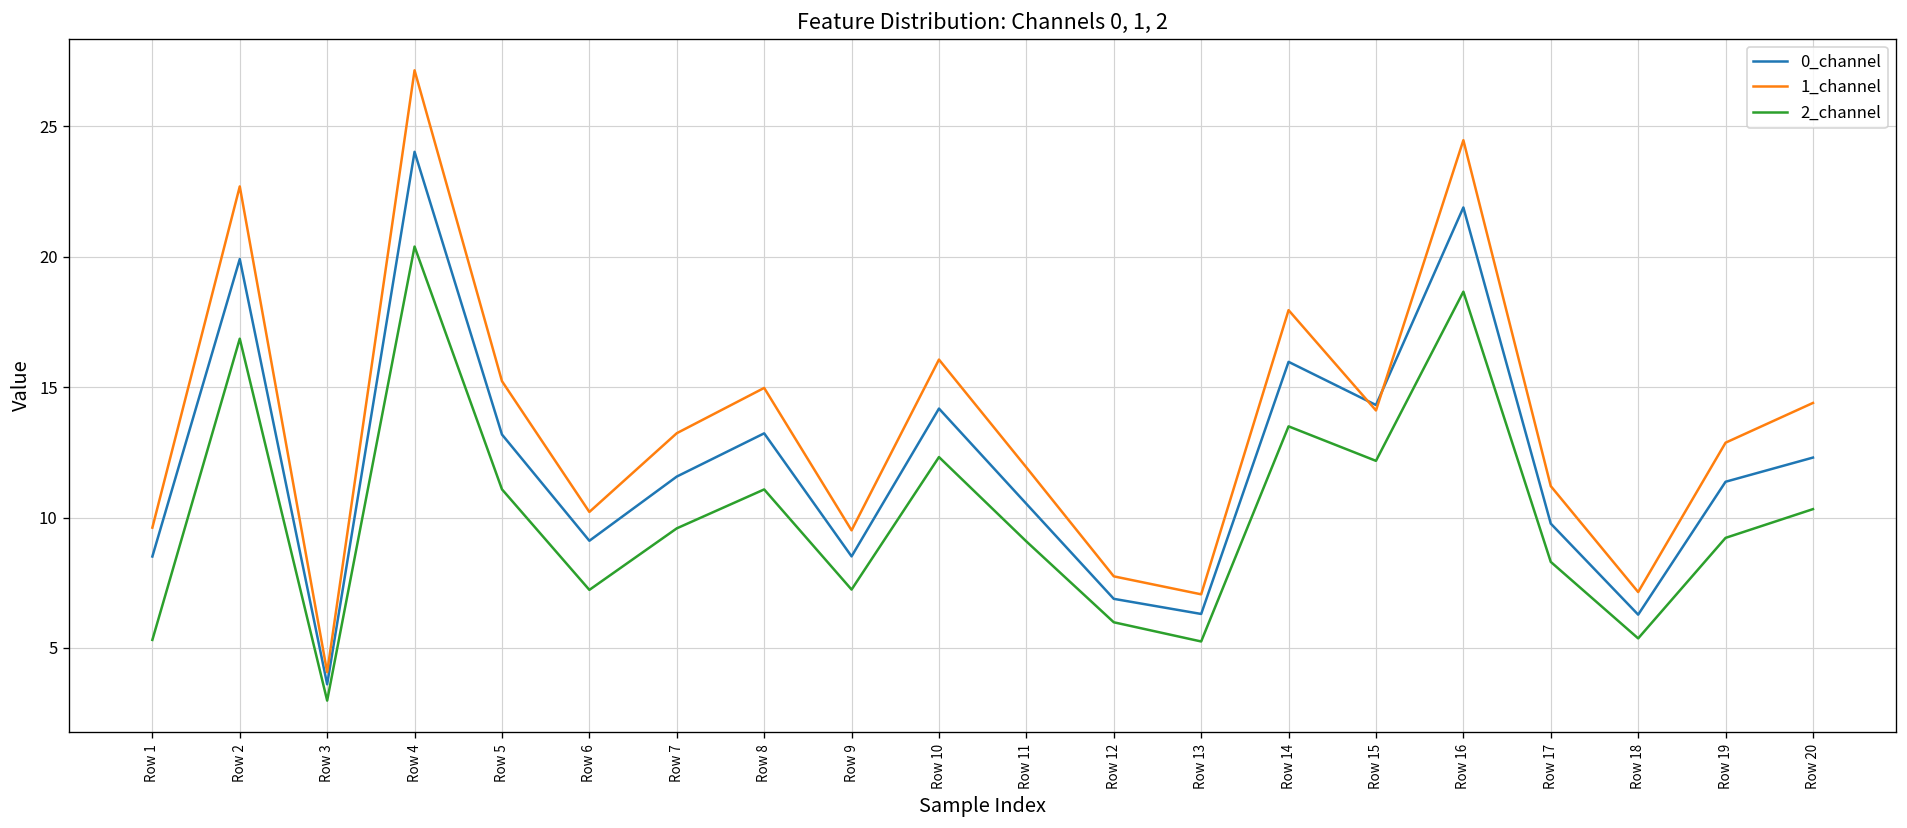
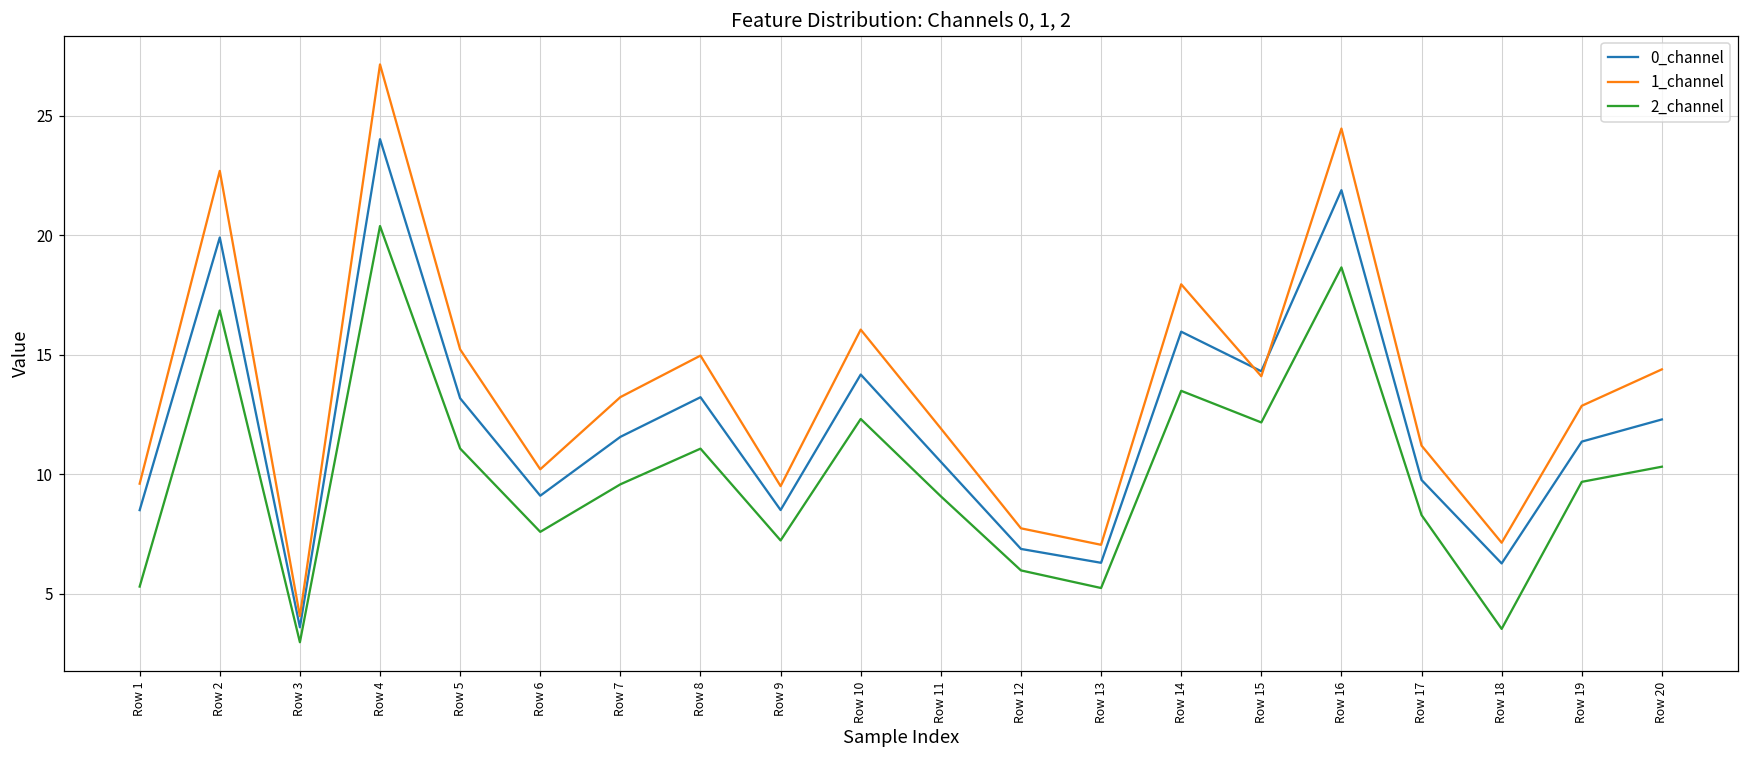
  {
    "0_channel": {
      "Row 1": 8.5,
      "Row 2": 19.9,
      "Row 3": 3.6,
      "Row 4": 24.0,
      "Row 5": 13.2,
      "Row 6": 9.1,
      "Row 7": 11.6,
      "Row 8": 13.2,
      "Row 9": 8.5,
      "Row 10": 14.2,
      "Row 11": 10.5,
      "Row 12": 6.9,
      "Row 13": 6.3,
      "Row 14": 16.0,
      "Row 15": 14.3,
      "Row 16": 21.9,
      "Row 17": 9.8,
      "Row 18": 6.3,
      "Row 19": 11.4,
      "Row 20": 12.3
    },
    "1_channel": {
      "Row 1": 9.6,
      "Row 2": 22.7,
      "Row 3": 4.1,
      "Row 4": 27.1,
      "Row 5": 15.2,
      "Row 6": 10.2,
      "Row 7": 13.2,
      "Row 8": 15.0,
      "Row 9": 9.5,
      "Row 10": 16.1,
      "Row 11": 11.9,
      "Row 12": 7.7,
      "Row 13": 7.1,
      "Row 14": 18.0,
      "Row 15": 14.1,
      "Row 16": 24.5,
      "Row 17": 11.2,
      "Row 18": 7.1,
      "Row 19": 12.9,
      "Row 20": 14.4
    },
    "2_channel": {
      "Row 1": 5.3,
      "Row 2": 16.9,
      "Row 3": 3.0,
      "Row 4": 20.4,
      "Row 5": 11.1,
-     "Row 6": 7.2,
+     "Row 6": 7.6,
      "Row 7": 9.6,
      "Row 8": 11.1,
      "Row 9": 7.2,
      "Row 10": 12.3,
      "Row 11": 9.1,
      "Row 12": 6.0,
      "Row 13": 5.2,
      "Row 14": 13.5,
      "Row 15": 12.2,
      "Row 16": 18.7,
      "Row 17": 8.3,
-     "Row 18": 5.4,
-     "Row 19": 9.2,
+     "Row 18": 3.5,
+     "Row 19": 9.7,
      "Row 20": 10.3
    }
  }
